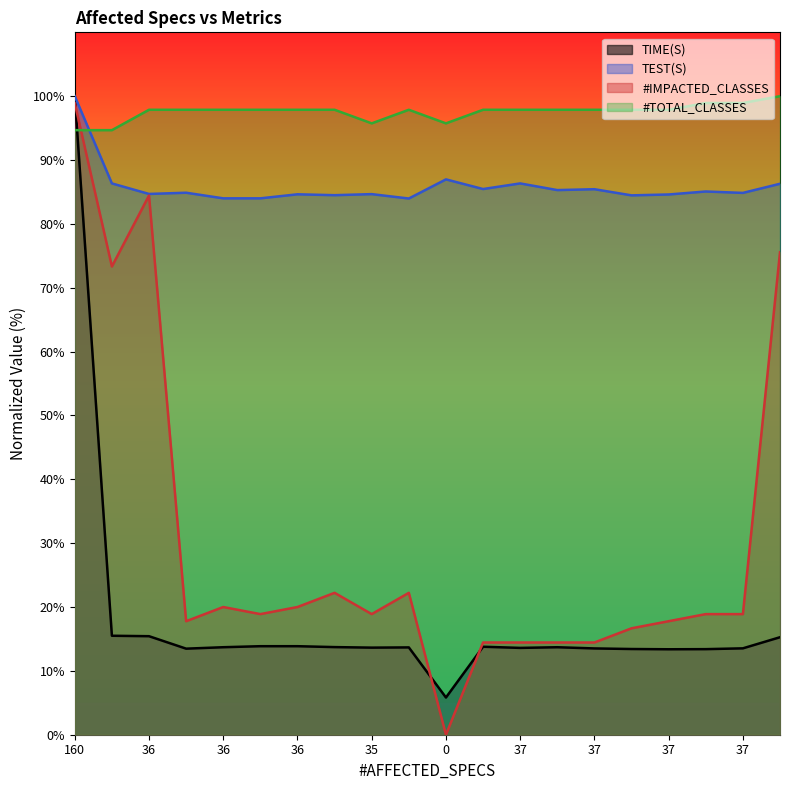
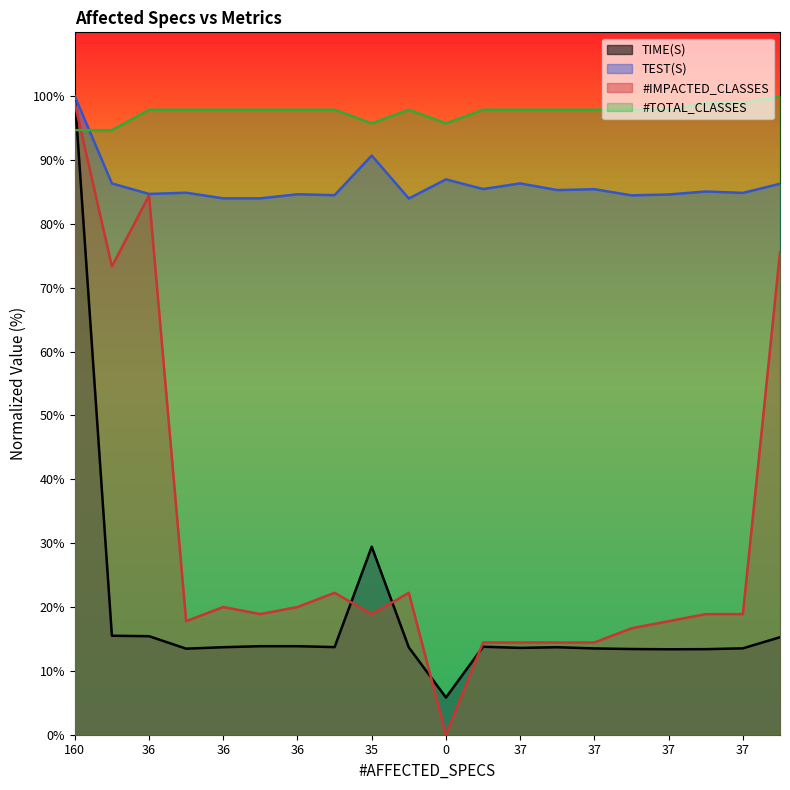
  {
    "TIME(S)": {
-     "35": "14%",
+     "35": "29%",
      "0": "6%"
    },
    "TEST(S)": {
-     "35": "85%",
+     "35": "91%",
      "0": "87%"
    },
    "#IMPACTED_CLASSES": {
      "160": "99%",
      "35": "19%"
    },
    "#TOTAL_CLASSES": {
      "160": "95%",
      "35": "96%",
      "0": "96%"
    }
  }
